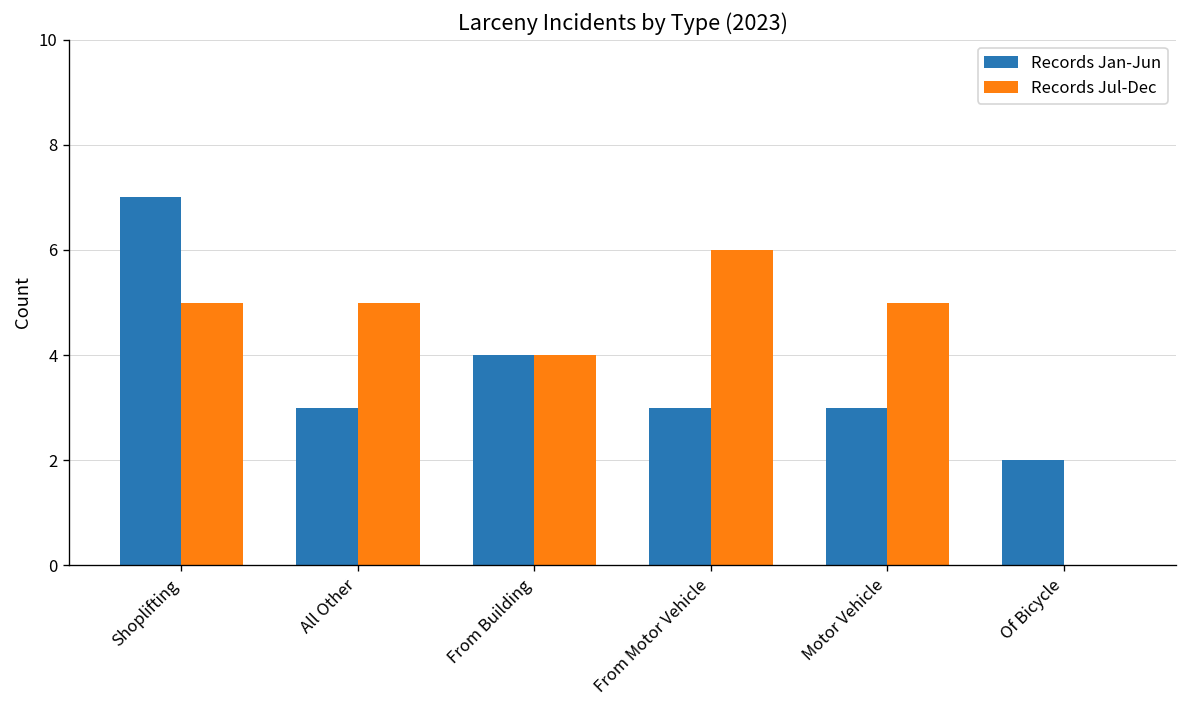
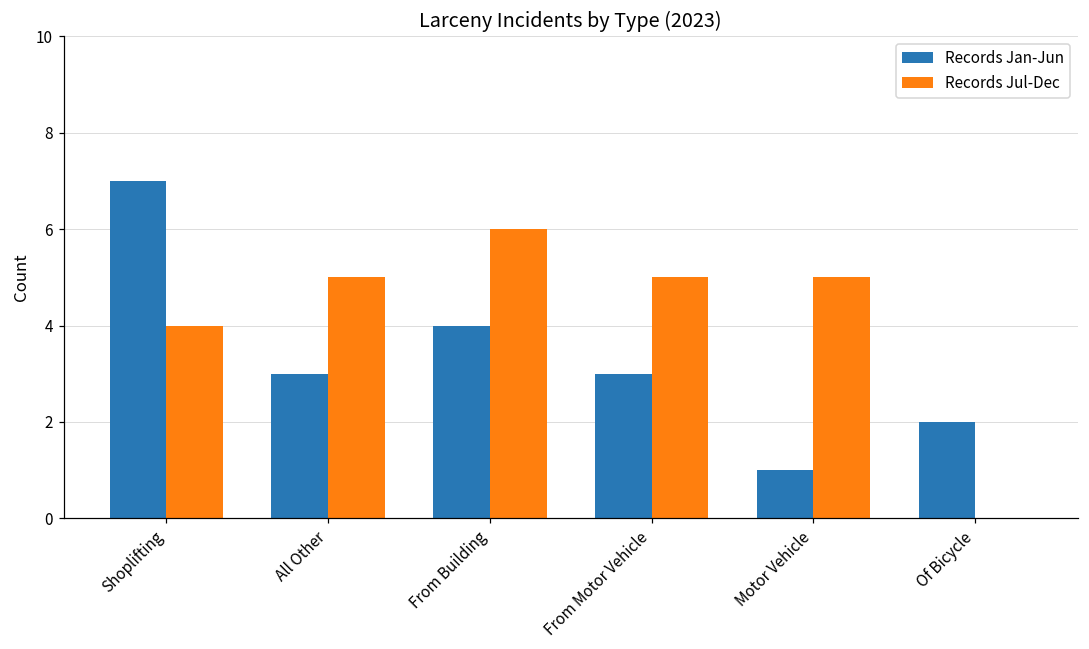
  {
    "Records Jan-Jun": {
      "Shoplifting": 7,
      "All Other": 3,
      "From Building": 4,
      "From Motor Vehicle": 3,
-     "Motor Vehicle": 3,
+     "Motor Vehicle": 1,
      "Of Bicycle": 2
    },
    "Records Jul-Dec": {
-     "Shoplifting": 5,
+     "Shoplifting": 4,
      "All Other": 5,
-     "From Building": 4,
-     "From Motor Vehicle": 6,
+     "From Building": 6,
+     "From Motor Vehicle": 5,
      "Motor Vehicle": 5,
      "Of Bicycle": 0
    }
  }
